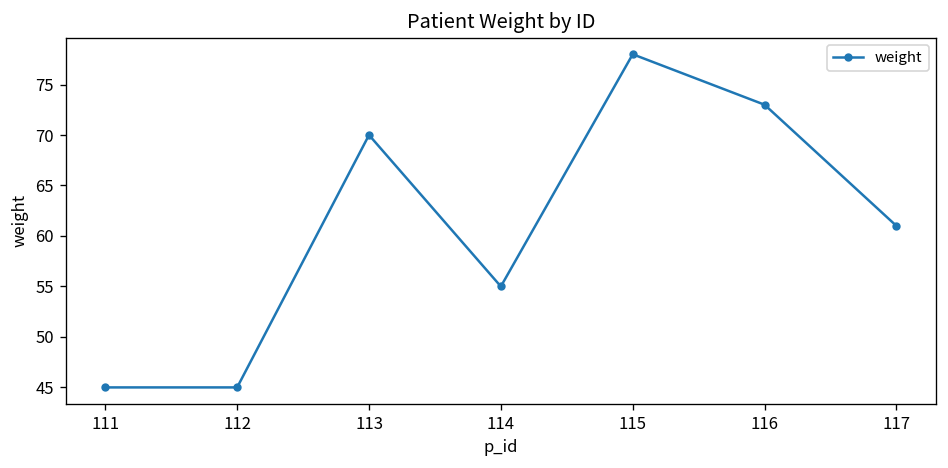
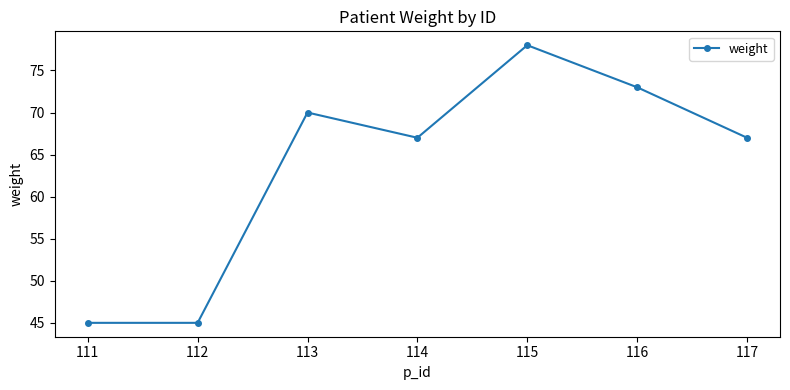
  {
    "111": 45,
    "112": 45,
    "113": 70,
-   "114": 55,
+   "114": 67,
    "115": 78,
    "116": 73,
-   "117": 61
+   "117": 67
  }
